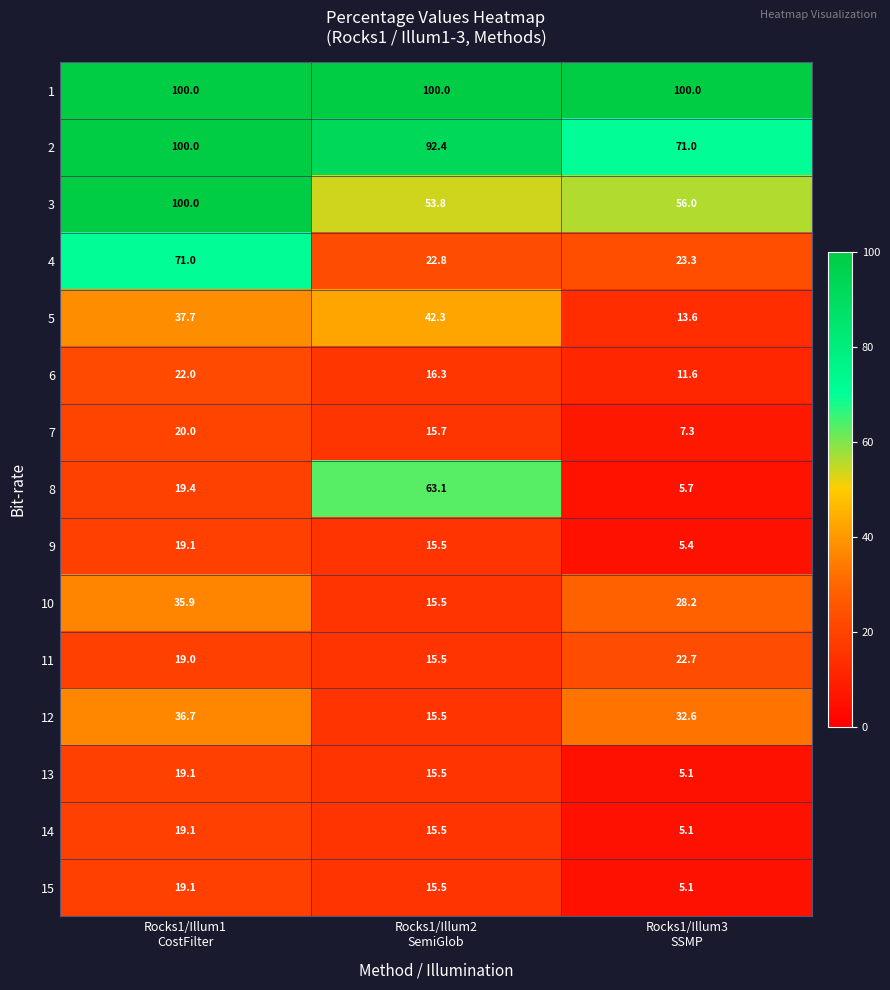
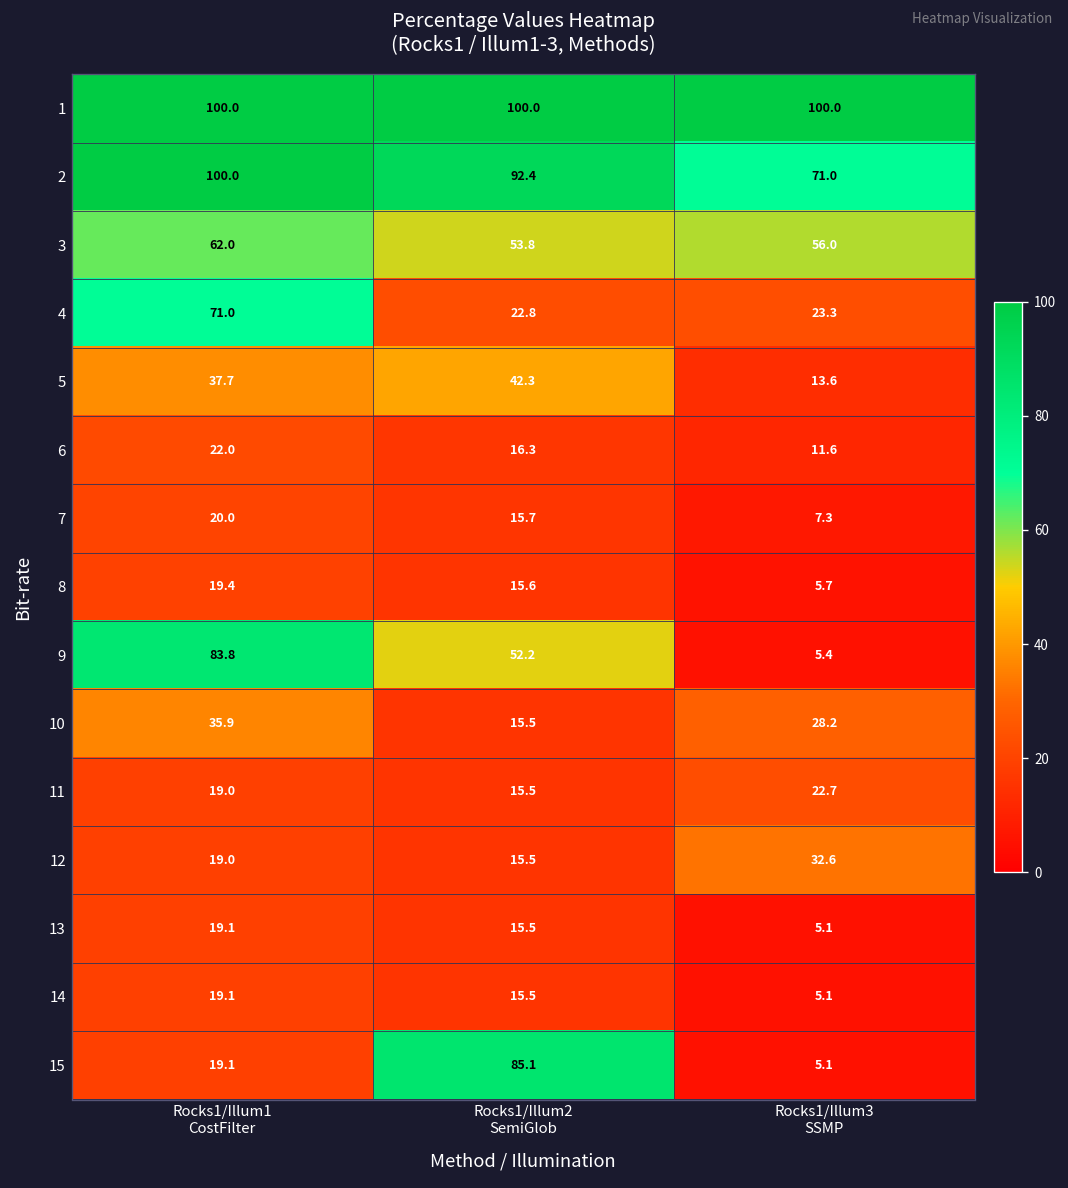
  {
    "1": {
      "Rocks1/Illum1 CostFilter": 100.0,
      "Rocks1/Illum2 SemiGlob": 100.0,
      "Rocks1/Illum3 SSMP": 100.0
    },
    "2": {
      "Rocks1/Illum1 CostFilter": 100.0,
      "Rocks1/Illum2 SemiGlob": 92.4,
      "Rocks1/Illum3 SSMP": 71.0
    },
    "3": {
-     "Rocks1/Illum1 CostFilter": 100.0,
+     "Rocks1/Illum1 CostFilter": 62.0,
      "Rocks1/Illum2 SemiGlob": 53.8,
      "Rocks1/Illum3 SSMP": 56.0
    },
    "4": {
      "Rocks1/Illum1 CostFilter": 71.0,
      "Rocks1/Illum2 SemiGlob": 22.8,
      "Rocks1/Illum3 SSMP": 23.3
    },
    "5": {
      "Rocks1/Illum1 CostFilter": 37.7,
      "Rocks1/Illum2 SemiGlob": 42.3,
      "Rocks1/Illum3 SSMP": 13.6
    },
    "6": {
      "Rocks1/Illum1 CostFilter": 22.0,
      "Rocks1/Illum2 SemiGlob": 16.3,
      "Rocks1/Illum3 SSMP": 11.6
    },
    "7": {
      "Rocks1/Illum1 CostFilter": 20.0,
      "Rocks1/Illum2 SemiGlob": 15.7,
      "Rocks1/Illum3 SSMP": 7.3
    },
    "8": {
      "Rocks1/Illum1 CostFilter": 19.4,
-     "Rocks1/Illum2 SemiGlob": 63.1,
+     "Rocks1/Illum2 SemiGlob": 15.6,
      "Rocks1/Illum3 SSMP": 5.7
    },
    "9": {
-     "Rocks1/Illum1 CostFilter": 19.1,
-     "Rocks1/Illum2 SemiGlob": 15.5,
+     "Rocks1/Illum1 CostFilter": 83.8,
+     "Rocks1/Illum2 SemiGlob": 52.2,
      "Rocks1/Illum3 SSMP": 5.4
    },
    "10": {
      "Rocks1/Illum1 CostFilter": 35.9,
      "Rocks1/Illum2 SemiGlob": 15.5,
      "Rocks1/Illum3 SSMP": 28.2
    },
    "11": {
      "Rocks1/Illum1 CostFilter": 19.0,
      "Rocks1/Illum2 SemiGlob": 15.5,
      "Rocks1/Illum3 SSMP": 22.7
    },
    "12": {
-     "Rocks1/Illum1 CostFilter": 36.7,
+     "Rocks1/Illum1 CostFilter": 19.0,
      "Rocks1/Illum2 SemiGlob": 15.5,
      "Rocks1/Illum3 SSMP": 32.6
    },
    "13": {
      "Rocks1/Illum1 CostFilter": 19.1,
      "Rocks1/Illum2 SemiGlob": 15.5,
      "Rocks1/Illum3 SSMP": 5.1
    },
    "14": {
      "Rocks1/Illum1 CostFilter": 19.1,
      "Rocks1/Illum2 SemiGlob": 15.5,
      "Rocks1/Illum3 SSMP": 5.1
    },
    "15": {
      "Rocks1/Illum1 CostFilter": 19.1,
-     "Rocks1/Illum2 SemiGlob": 15.5,
+     "Rocks1/Illum2 SemiGlob": 85.1,
      "Rocks1/Illum3 SSMP": 5.1
    }
  }
